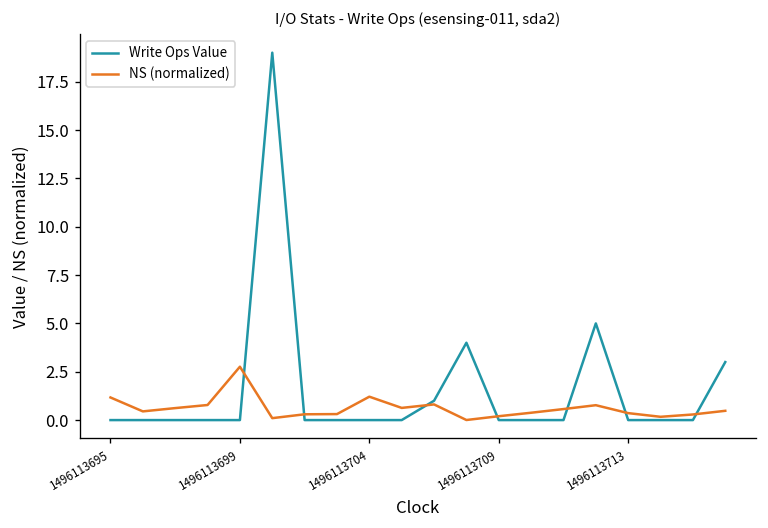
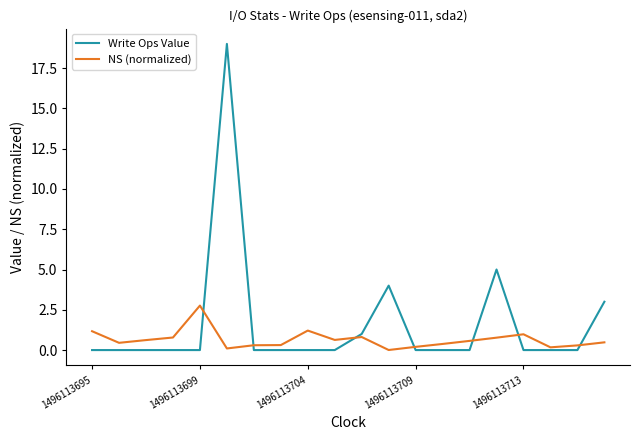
  {
    "Write Ops Value": {
      "1496113695": 0.0,
      "1496113699": 0.0,
      "1496113704": 0.0,
      "1496113709": 0.0,
      "1496113713": 0.0
    },
    "NS (normalized)": {
      "1496113695": 1.2,
      "1496113699": 2.8,
      "1496113704": 1.2,
      "1496113709": 0.2,
-     "1496113713": 0.4
+     "1496113713": 1.0
    }
  }
